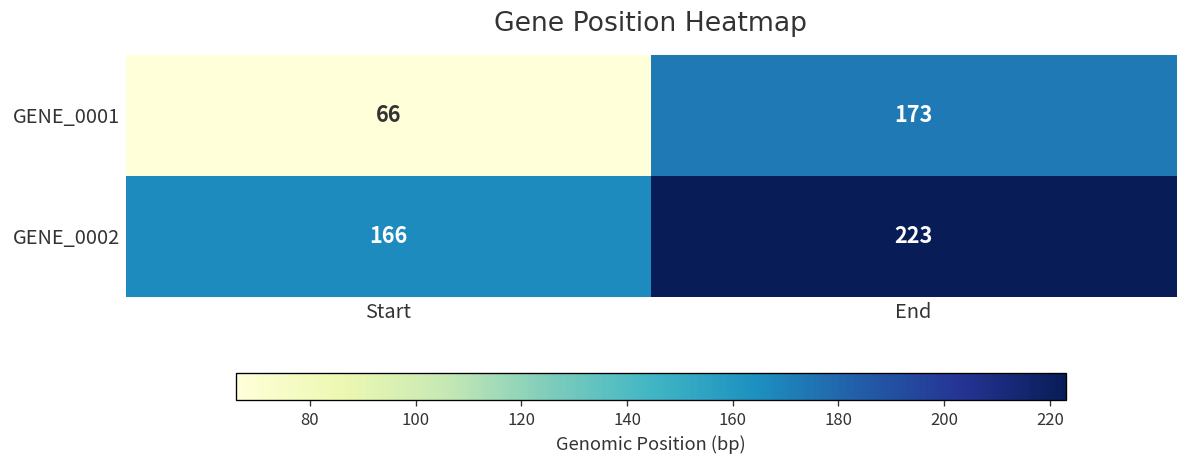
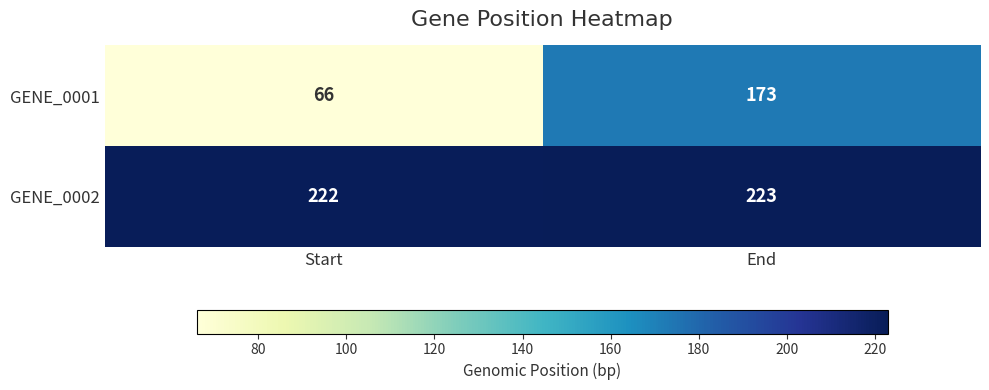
  {
    "GENE_0001": {
      "Start": 66,
      "End": 173
    },
    "GENE_0002": {
-     "Start": 166,
+     "Start": 222,
      "End": 223
    }
  }
